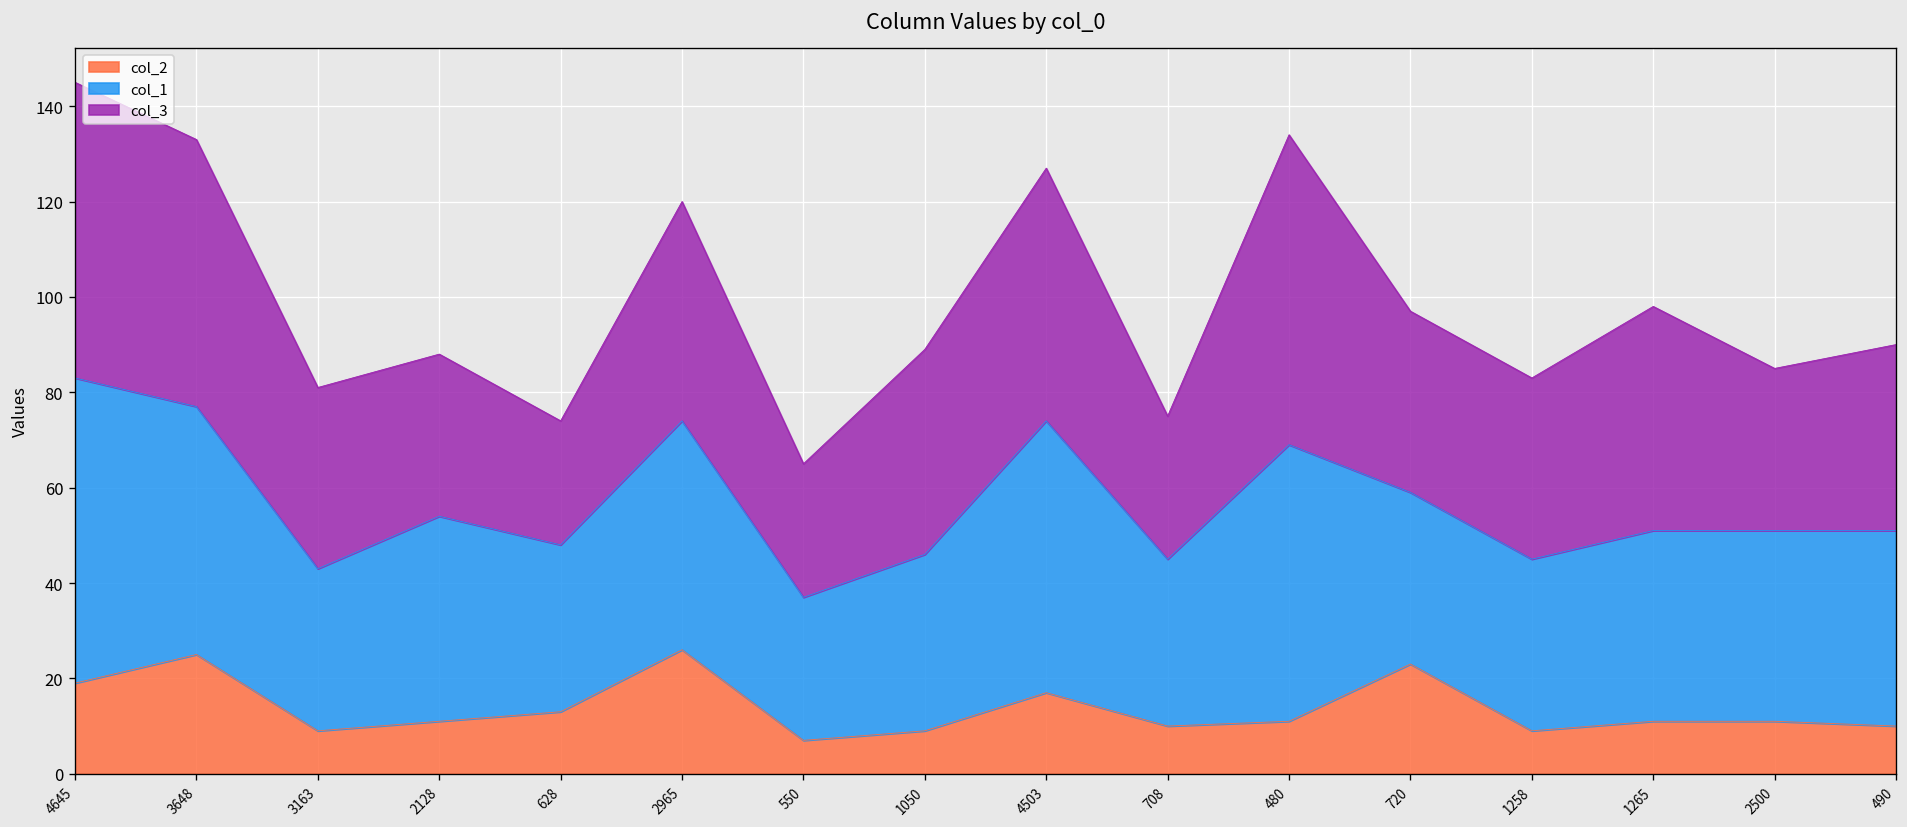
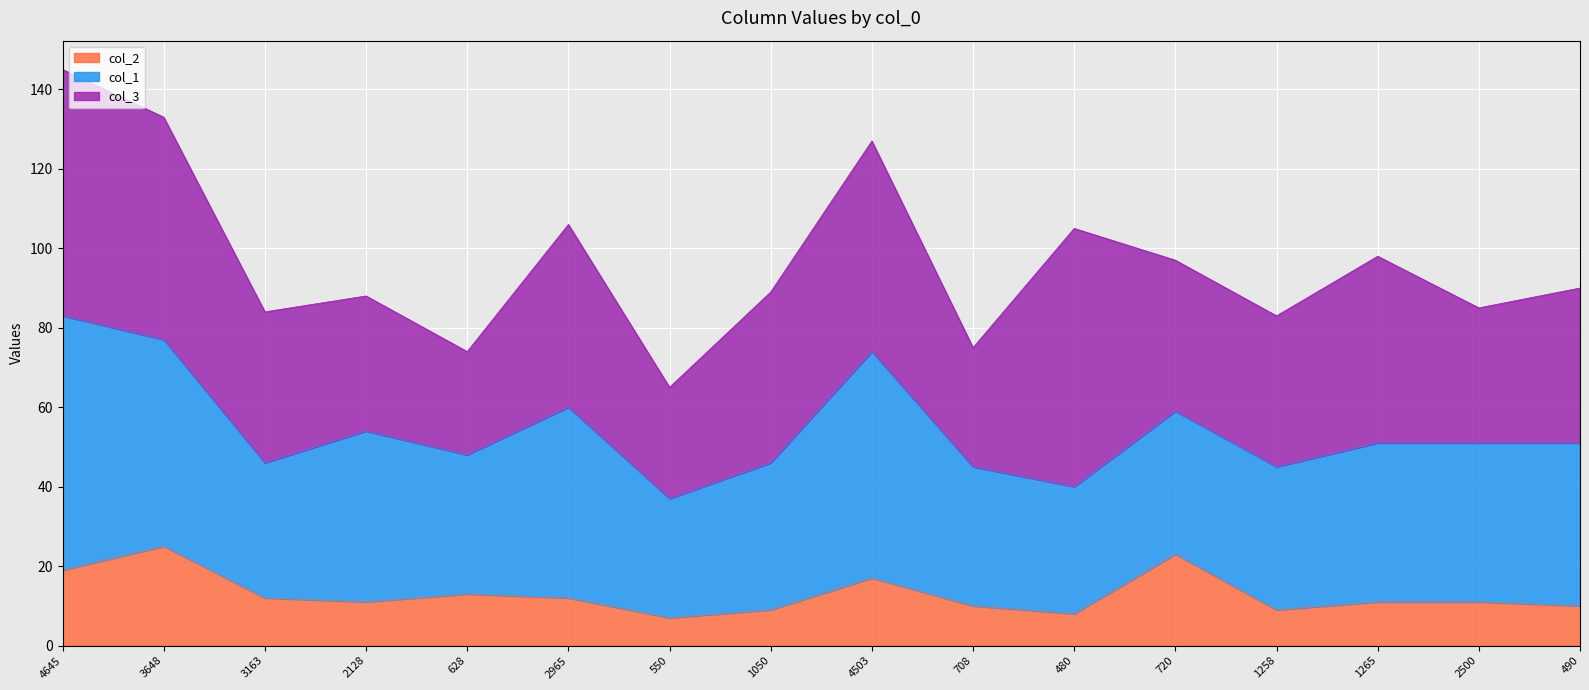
  {
    "col_2": {
      "4645": 19,
      "3648": 25,
-     "3163": 9,
+     "3163": 12,
      "2128": 11,
      "628": 13,
-     "2965": 26,
+     "2965": 12,
      "550": 7,
      "1050": 9,
      "4503": 17,
      "708": 10,
-     "480": 11,
+     "480": 8,
      "720": 23,
      "1258": 9,
      "1265": 11,
      "2500": 11,
      "490": 10
    },
    "col_1": {
      "4645": 64,
      "3648": 52,
      "3163": 34,
      "2128": 43,
      "628": 35,
      "2965": 48,
      "550": 30,
      "1050": 37,
      "4503": 57,
      "708": 35,
-     "480": 58,
+     "480": 32,
      "720": 36,
      "1258": 36,
      "1265": 40,
      "2500": 40,
      "490": 41
    },
    "col_3": {
      "4645": 62,
      "3648": 56,
      "3163": 38,
      "2128": 34,
      "628": 26,
      "2965": 46,
      "550": 28,
      "1050": 43,
      "4503": 53,
      "708": 30,
      "480": 65,
      "720": 38,
      "1258": 38,
      "1265": 47,
      "2500": 34,
      "490": 39
    }
  }
